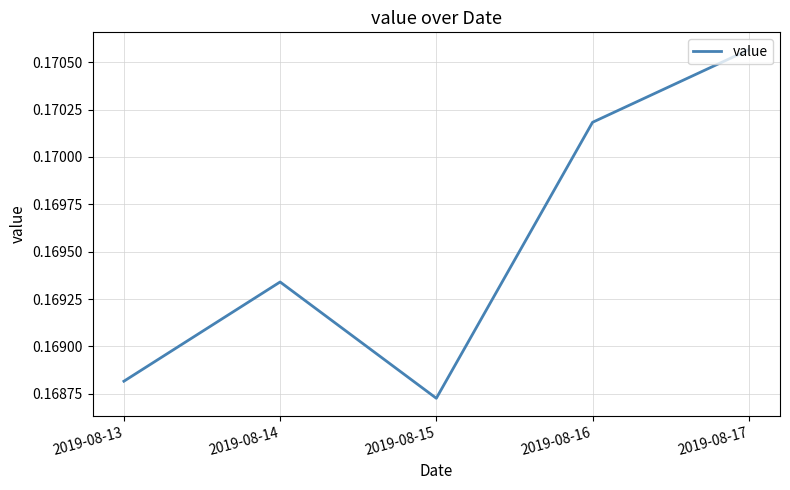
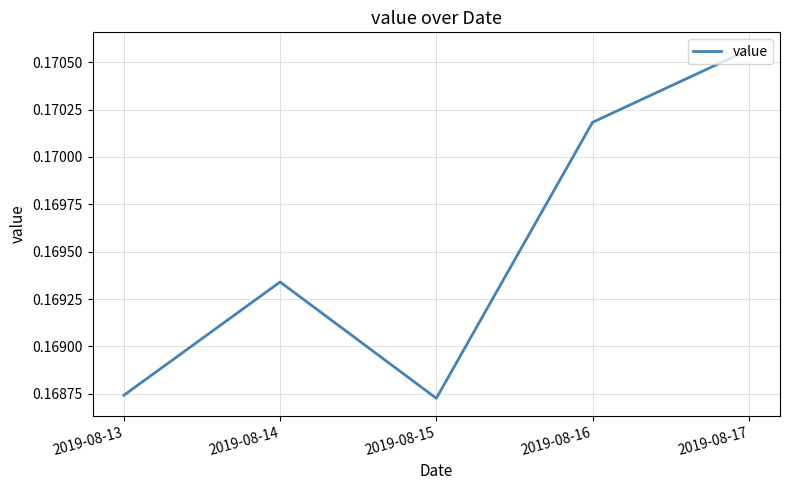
  {
-   "2019-08-13": 0.16882,
+   "2019-08-13": 0.16874,
    "2019-08-14": 0.16934,
    "2019-08-15": 0.16873,
    "2019-08-16": 0.17018
  }
